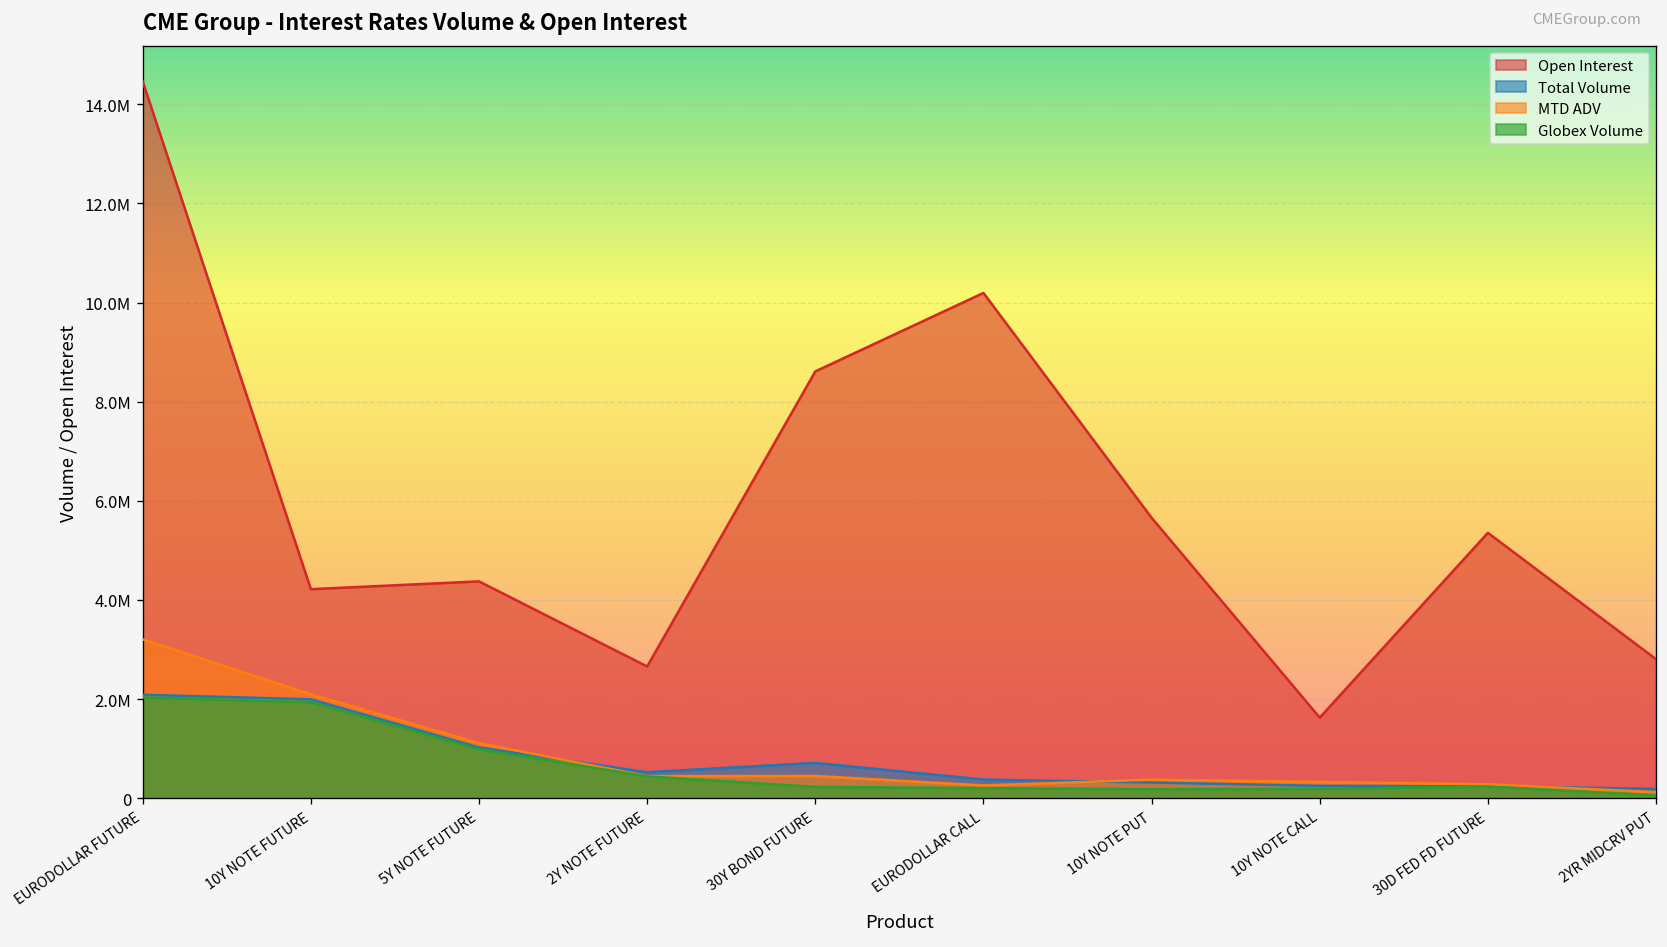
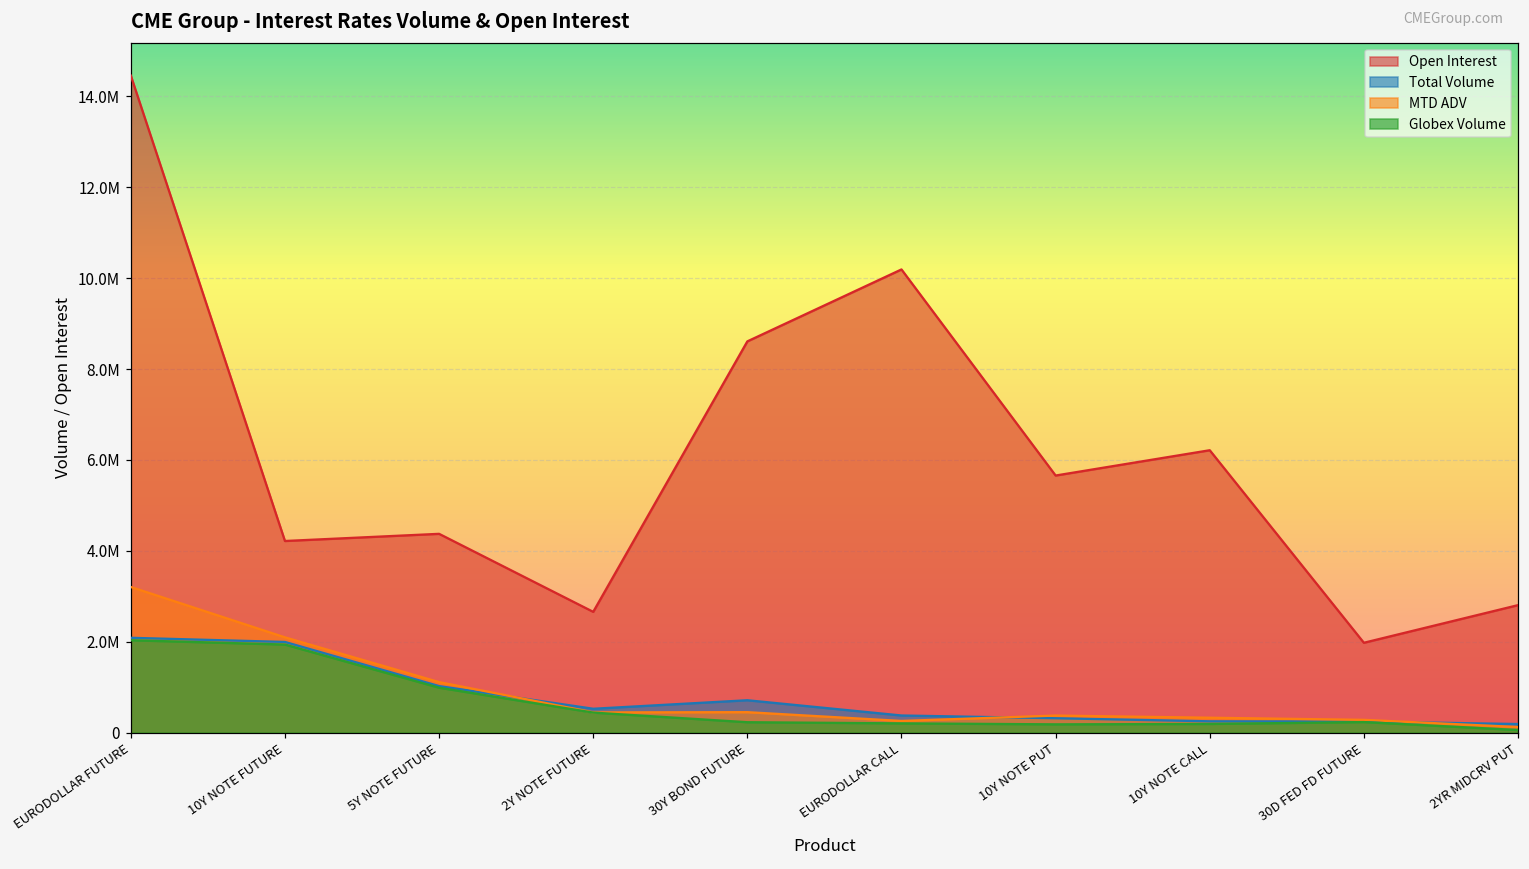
  {
    "Open Interest": {
      "EURODOLLAR FUTURE": 14500000,
      "10Y NOTE FUTURE": 4200000,
      "5Y NOTE FUTURE": 4400000,
      "2Y NOTE FUTURE": 2700000,
      "30Y BOND FUTURE": 8600000,
      "EURODOLLAR CALL": 10200000,
      "10Y NOTE PUT": 5700000,
-     "10Y NOTE CALL": 1600000,
-     "30D FED FD FUTURE": 5400000,
+     "10Y NOTE CALL": 6200000,
+     "30D FED FD FUTURE": 2000000,
      "2YR MIDCRV PUT": 2800000
    },
    "Total Volume": {
      "2Y NOTE FUTURE": 500000,
      "30Y BOND FUTURE": 700000,
      "EURODOLLAR CALL": 400000,
      "2YR MIDCRV PUT": 200000
    },
    "MTD ADV": {
      "EURODOLLAR FUTURE": 3200000,
      "10Y NOTE FUTURE": 2100000,
      "5Y NOTE FUTURE": 1100000,
      "30Y BOND FUTURE": 500000,
      "10Y NOTE CALL": 300000,
      "2YR MIDCRV PUT": 100000
    },
    "Globex Volume": {
      "30Y BOND FUTURE": 200000,
      "10Y NOTE PUT": 200000,
      "2YR MIDCRV PUT": 100000
    }
  }
